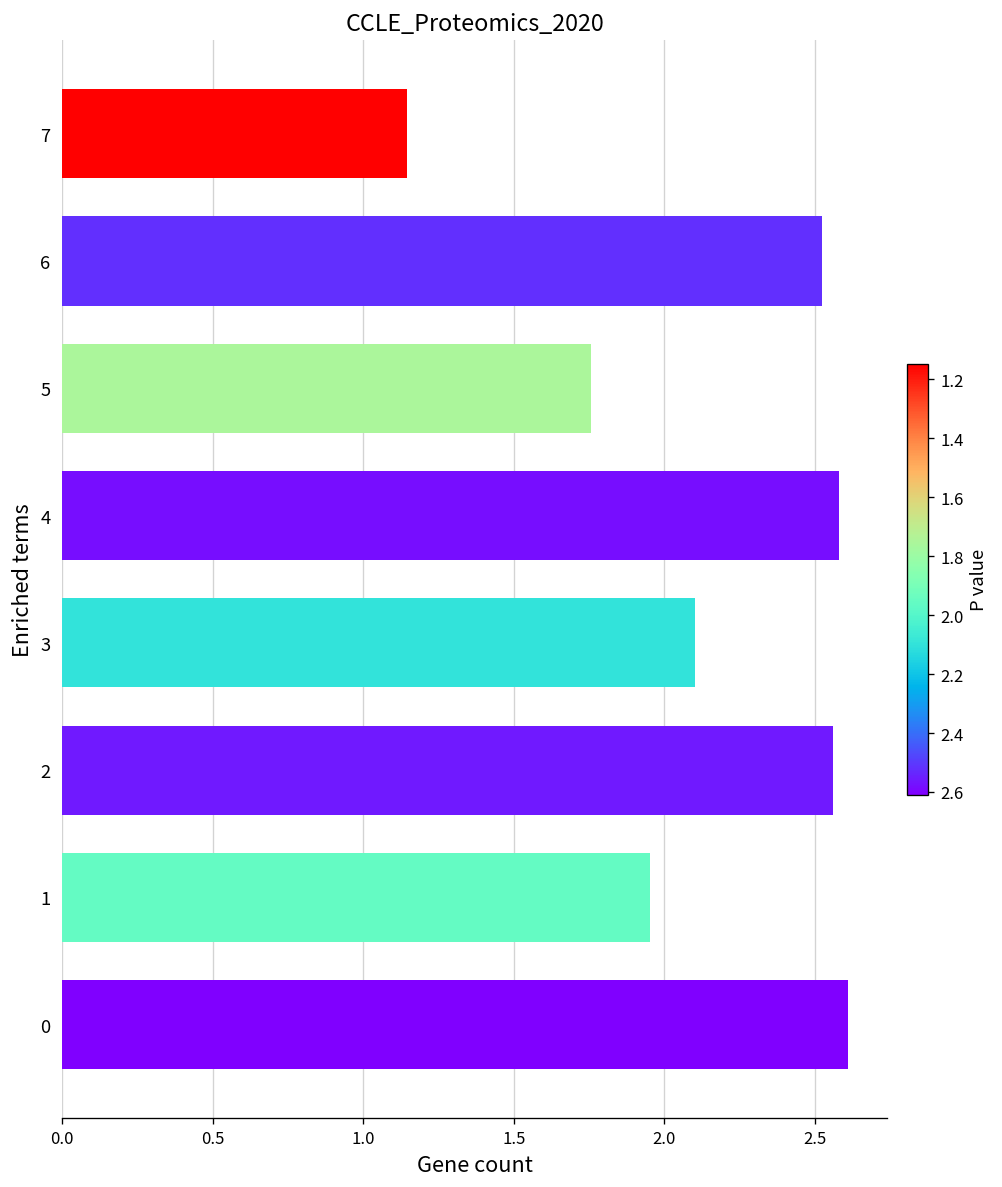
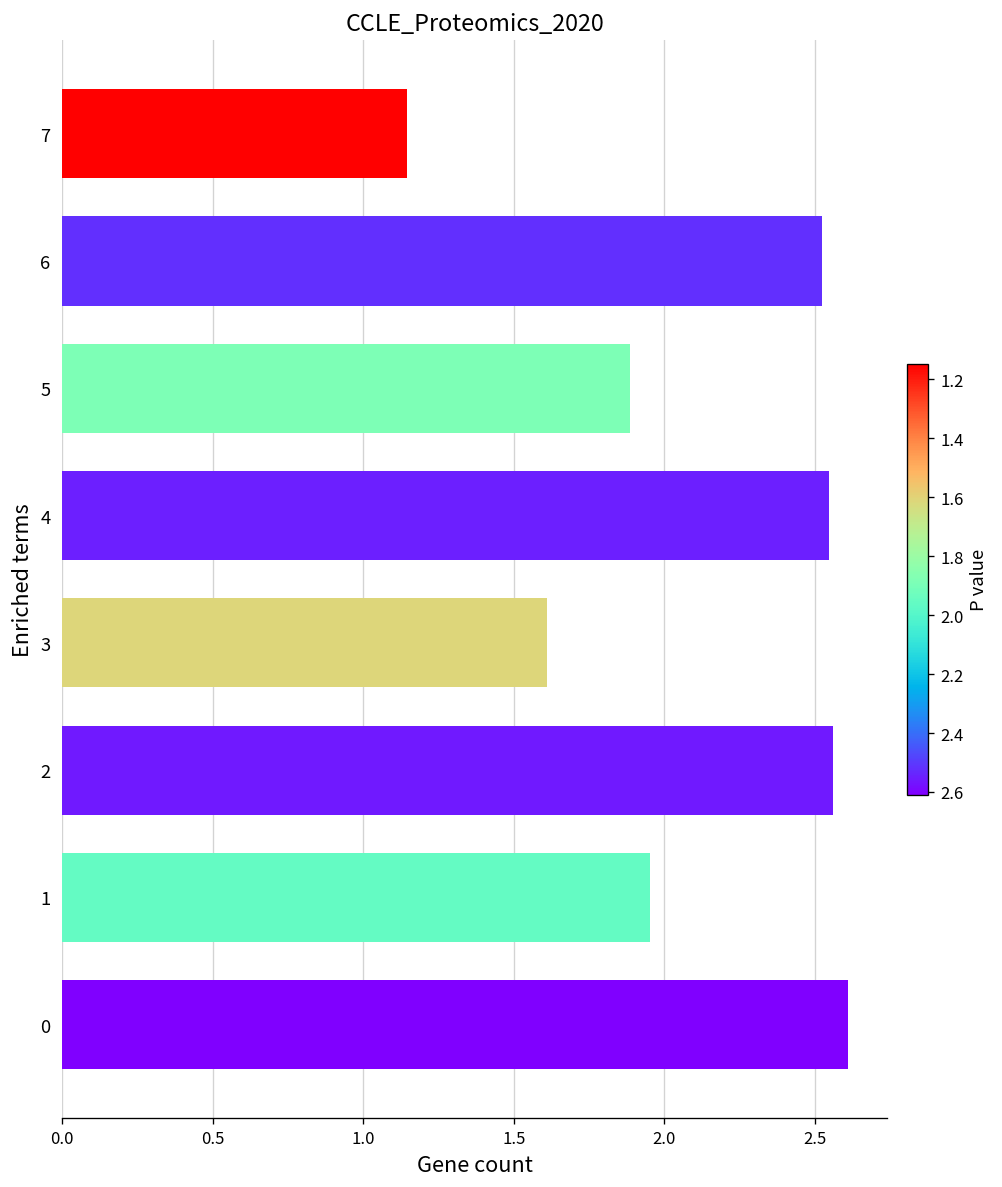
  {
    "7": 1.15,
    "6": 2.52,
-   "5": 1.76,
-   "4": 2.58,
-   "3": 2.10,
+   "5": 1.88,
+   "4": 2.55,
+   "3": 1.61,
    "2": 2.56,
    "1": 1.95,
    "0": 2.61
  }
